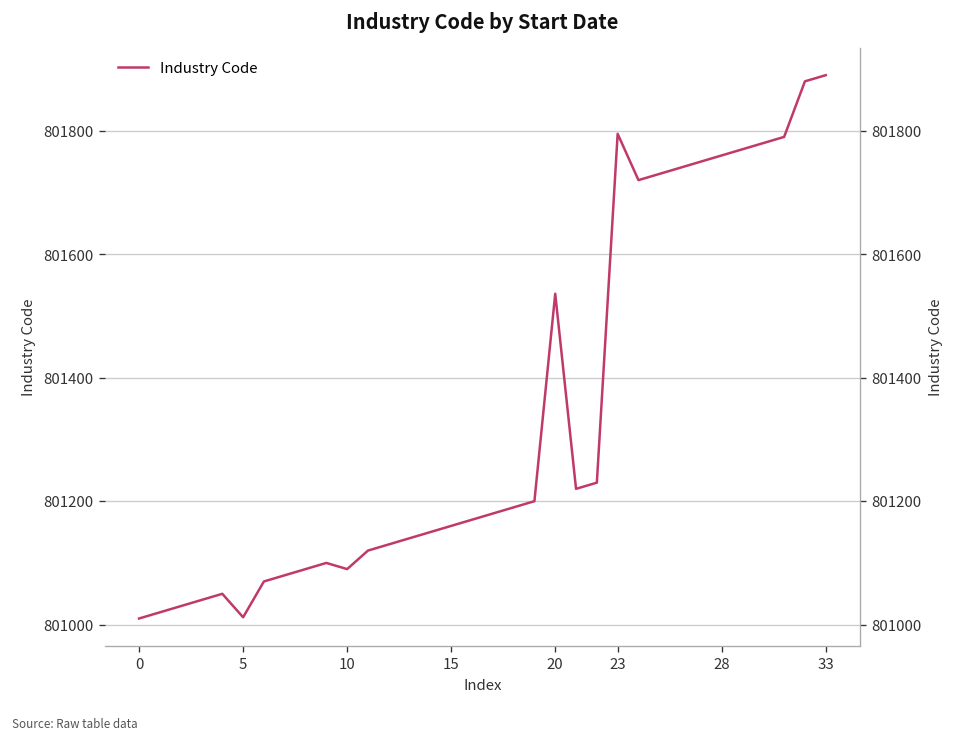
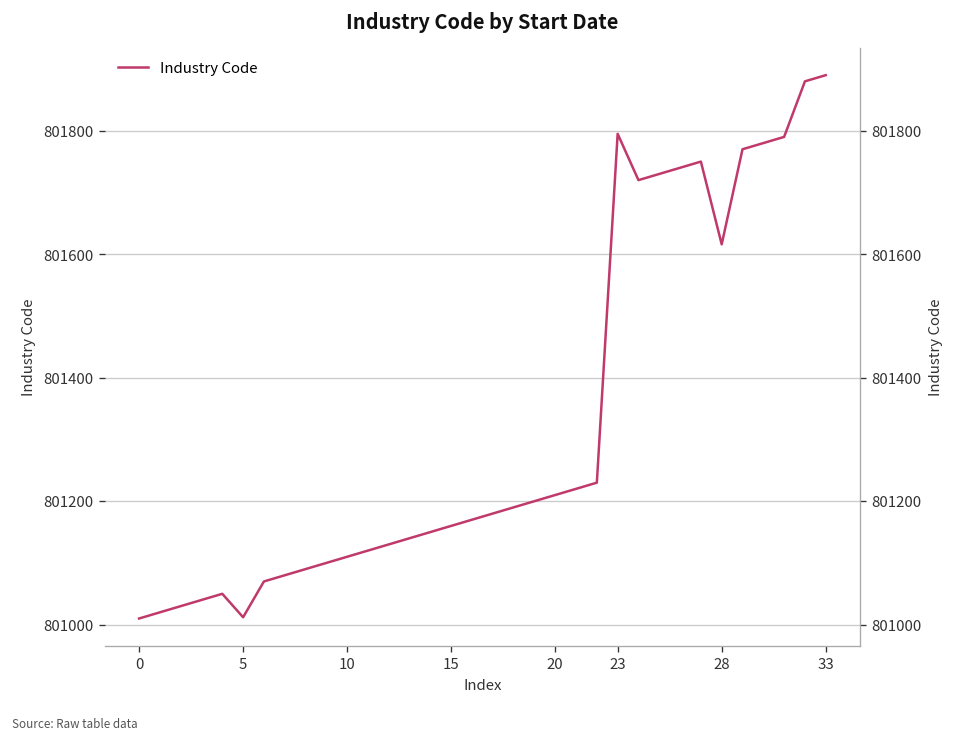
  {
    "0": 801010,
    "5": 801010,
-   "10": 801090,
+   "10": 801110,
    "15": 801160,
-   "20": 801540,
+   "20": 801210,
    "23": 801800,
-   "28": 801760,
+   "28": 801620,
    "33": 801890
  }
